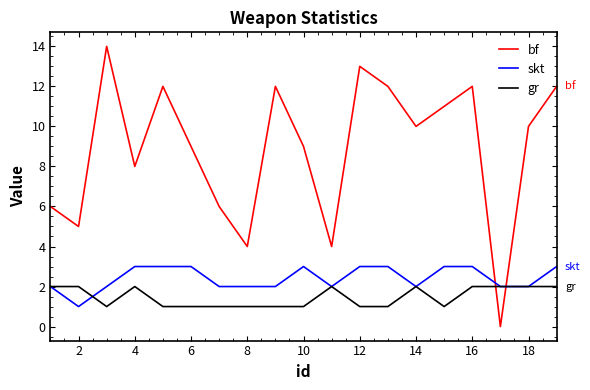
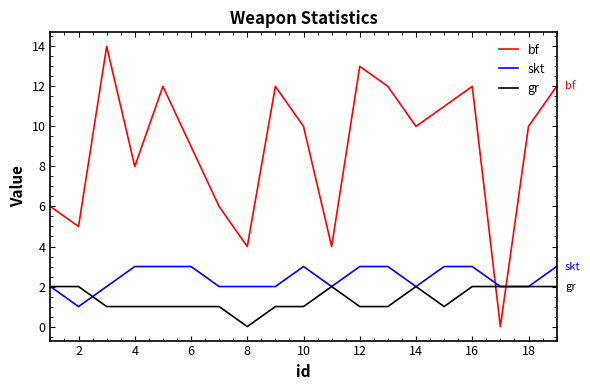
  {
    "bf": {
      "2": 5,
      "4": 8,
      "6": 9,
      "8": 4,
-     "10": 9,
+     "10": 10,
      "12": 13,
      "14": 10,
      "16": 12,
      "18": 10
    },
    "skt": {
      "2": 1,
      "4": 3,
      "6": 3,
      "8": 2,
      "10": 3,
      "12": 3,
      "16": 3
    },
    "gr": {
      "2": 2,
-     "4": 2,
+     "4": 1,
      "6": 1,
-     "8": 1,
+     "8": 0,
      "10": 1,
      "12": 1,
      "16": 2
    }
  }
